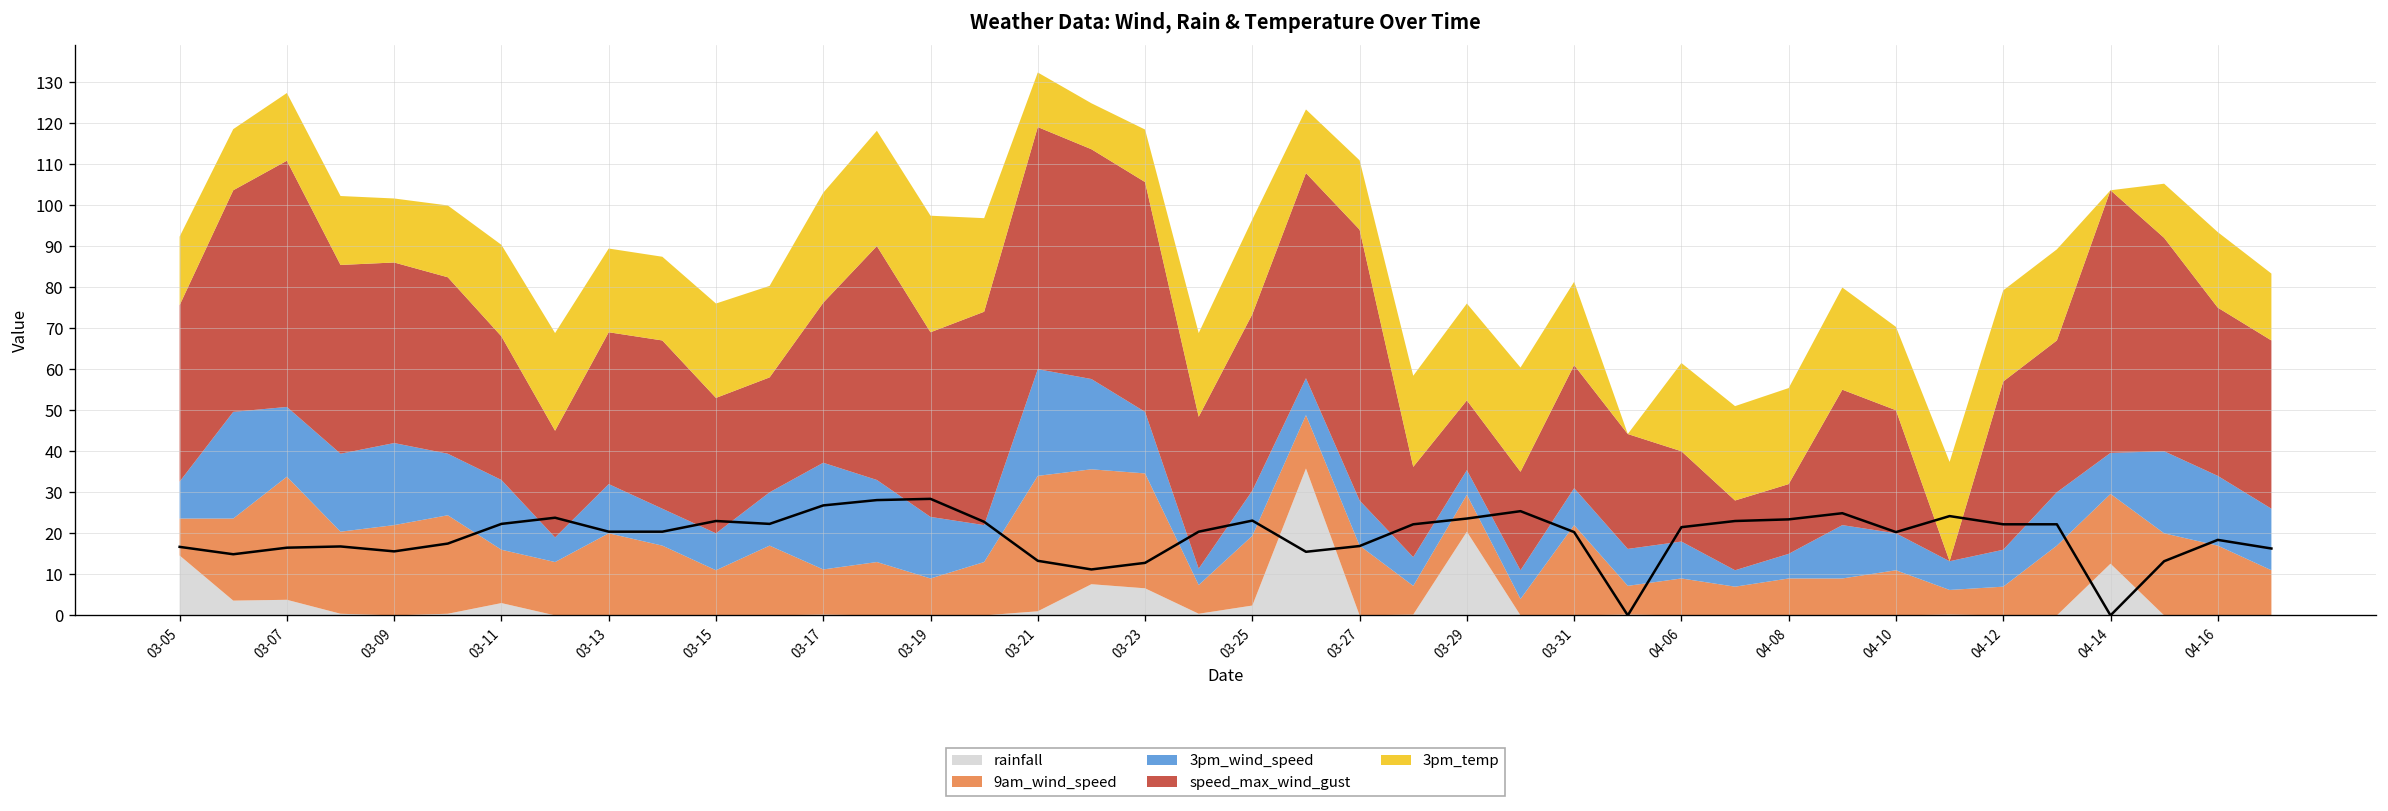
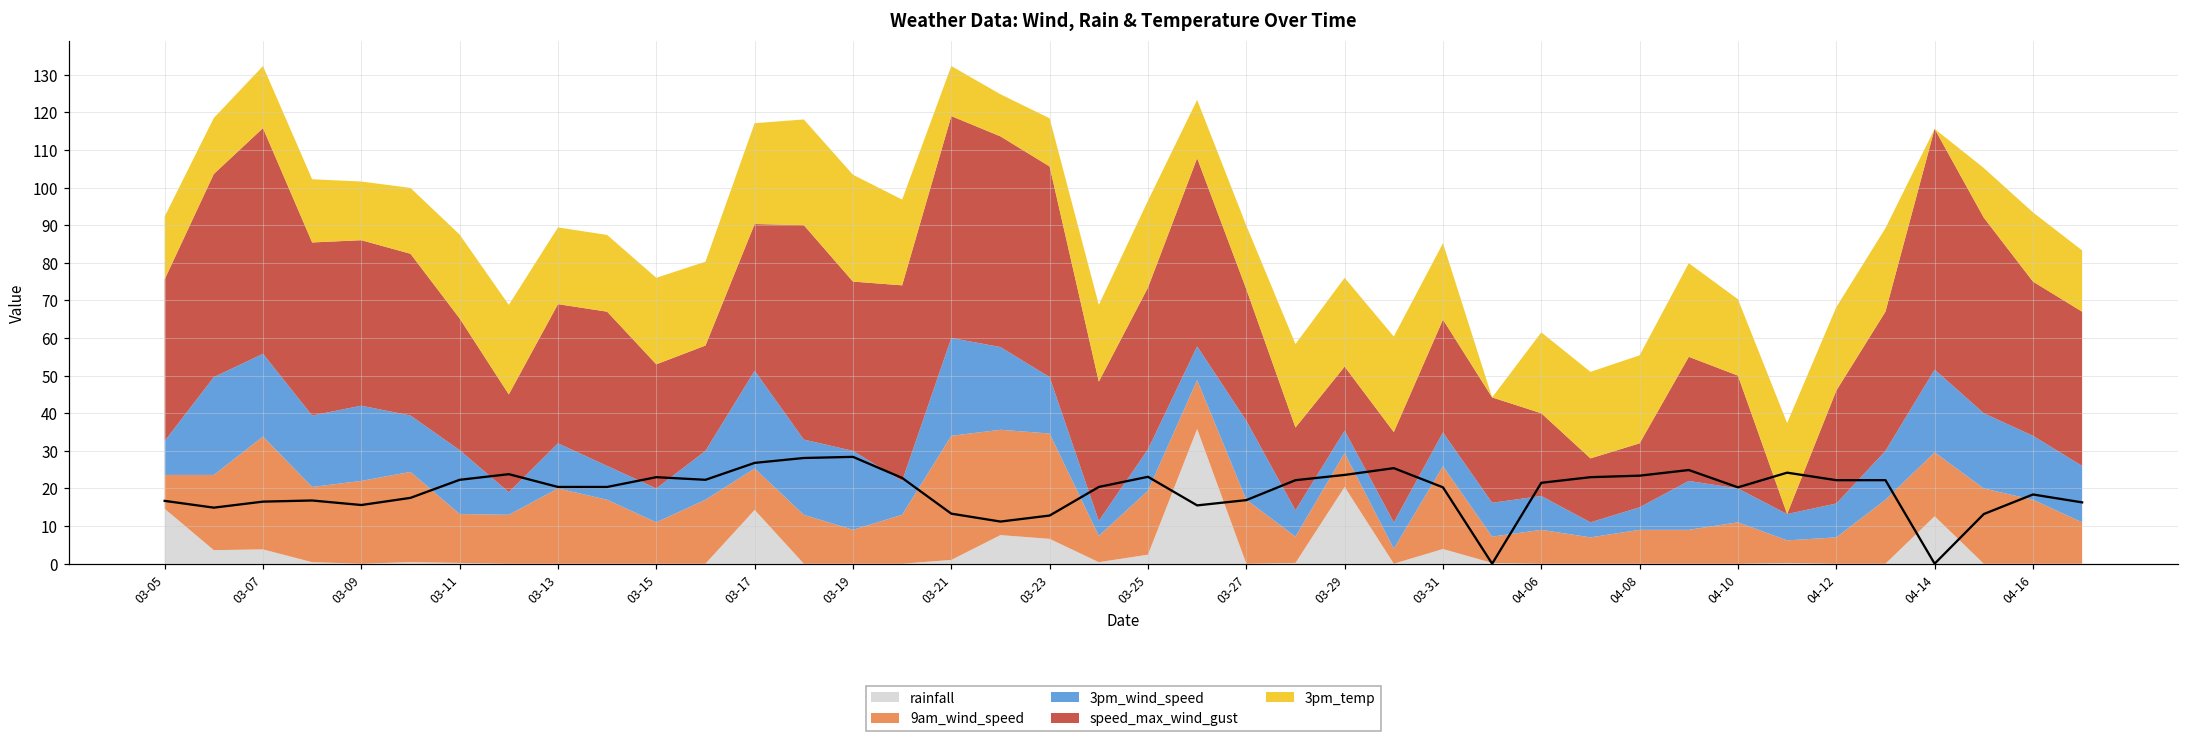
  {
    "rainfall": {
      "03-05": 15,
      "03-07": 4,
      "03-09": 0,
-     "03-11": 3,
+     "03-11": 0,
      "03-13": 0,
      "03-15": 0,
-     "03-17": 0,
+     "03-17": 14,
      "03-19": 0,
      "03-21": 1,
      "03-23": 7,
      "03-25": 2,
      "03-27": 0,
      "03-29": 20,
-     "03-31": 0,
+     "03-31": 4,
      "04-06": 0,
      "04-08": 0,
      "04-10": 0,
      "04-12": 0,
      "04-14": 13,
      "04-16": 0
    },
    "9am_wind_speed": {
      "03-05": 9,
      "03-07": 30,
      "03-09": 22,
      "03-11": 13,
      "03-15": 11,
      "03-17": 11,
      "03-19": 9,
      "03-21": 33,
      "03-23": 28,
      "03-25": 17,
      "03-29": 9,
      "03-31": 22,
      "04-06": 9,
      "04-08": 9,
      "04-10": 11,
      "04-12": 7,
      "04-14": 17,
      "04-16": 17
    },
    "3pm_wind_speed": {
      "03-05": 9,
-     "03-07": 17,
+     "03-07": 22,
      "03-09": 20,
      "03-11": 17,
      "03-13": 12,
      "03-15": 9,
      "03-17": 26,
-     "03-19": 15,
+     "03-19": 21,
      "03-21": 26,
      "03-23": 15,
      "03-25": 11,
-     "03-27": 11,
+     "03-27": 21,
      "03-29": 6,
      "03-31": 9,
      "04-06": 9,
      "04-08": 6,
      "04-12": 9,
-     "04-14": 10,
+     "04-14": 22,
      "04-16": 17
    },
    "speed_max_wind_gust": {
      "03-05": 43,
      "03-07": 60,
      "03-09": 44,
      "03-11": 35,
      "03-13": 37,
      "03-15": 33,
      "03-17": 39,
      "03-19": 45,
      "03-21": 59,
      "03-23": 56,
      "03-25": 43,
-     "03-27": 66,
+     "03-27": 35,
      "03-29": 17,
      "03-31": 30,
      "04-06": 22,
      "04-08": 17,
      "04-10": 30,
-     "04-12": 41,
+     "04-12": 30,
      "04-16": 41
    },
    "3pm_temp": {
      "03-05": 17,
      "03-07": 17,
      "03-09": 16,
      "03-11": 22,
      "03-13": 20,
      "03-15": 23,
      "03-17": 27,
      "03-19": 28,
      "03-21": 13,
      "03-23": 13,
      "03-25": 23,
      "03-27": 17,
      "03-29": 24,
      "03-31": 20,
      "04-06": 22,
      "04-08": 23,
      "04-10": 20,
      "04-12": 22,
      "04-16": 18
    }
  }
